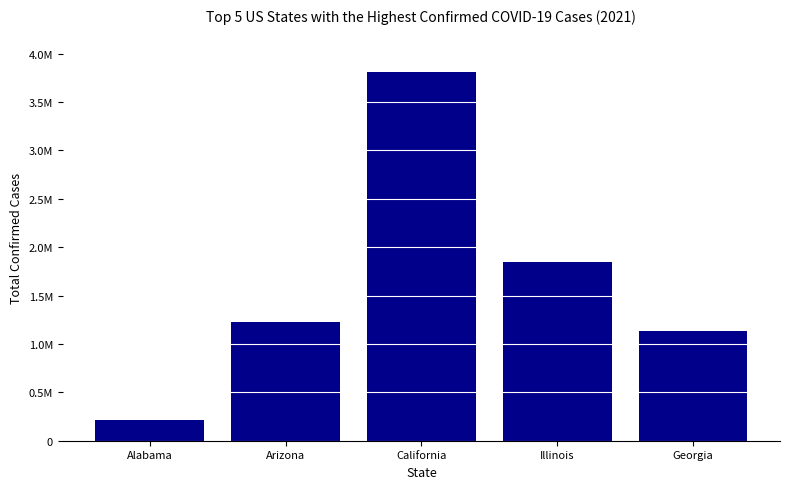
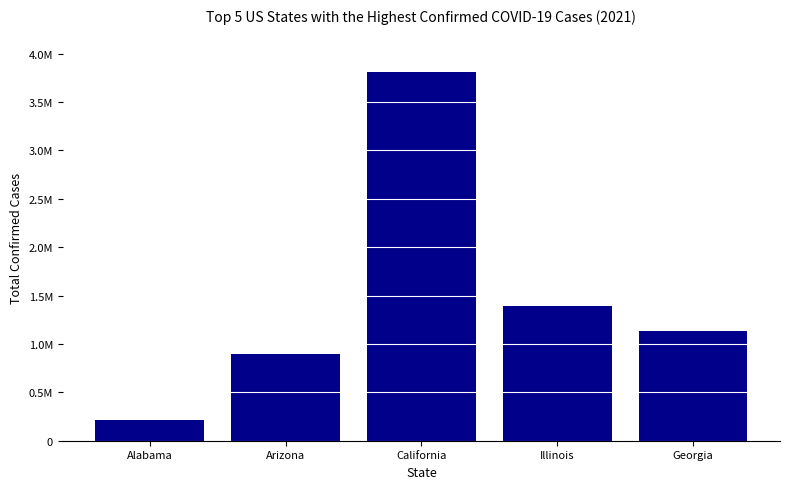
  {
    "Alabama": 200000,
-   "Arizona": 1200000,
+   "Arizona": 900000,
    "California": 3800000,
-   "Illinois": 1800000,
+   "Illinois": 1400000,
    "Georgia": 1100000
  }
